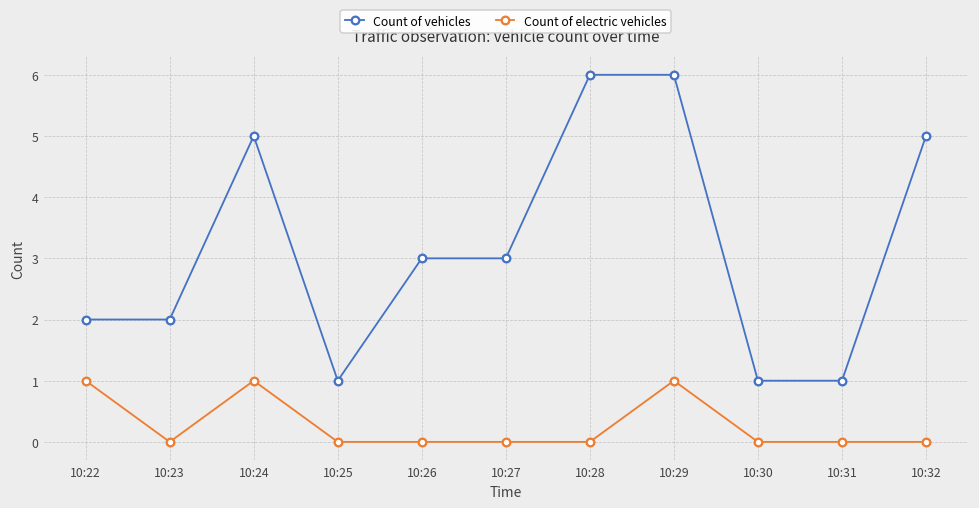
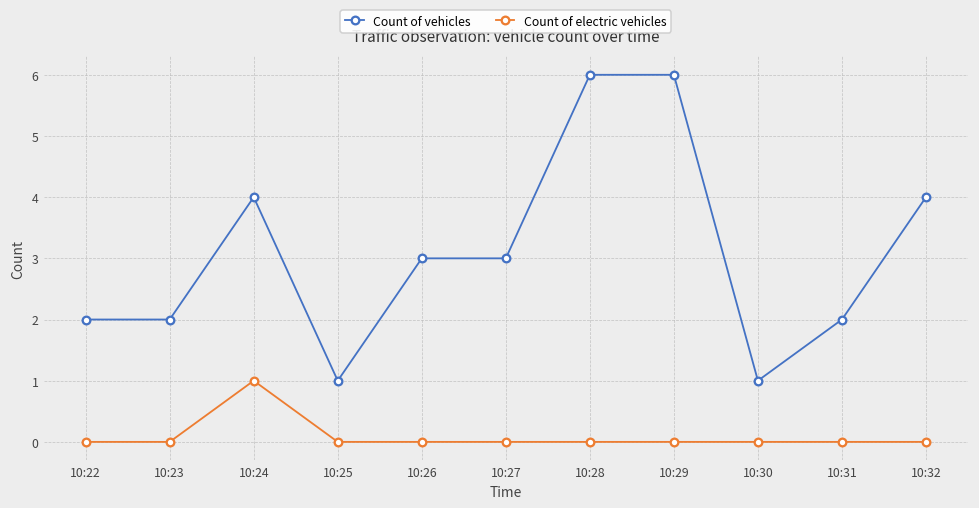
  {
    "Count of vehicles": {
      "10:22": 2,
      "10:23": 2,
-     "10:24": 5,
+     "10:24": 4,
      "10:25": 1,
      "10:26": 3,
      "10:27": 3,
      "10:28": 6,
      "10:29": 6,
      "10:30": 1,
-     "10:31": 1,
-     "10:32": 5
+     "10:31": 2,
+     "10:32": 4
    },
    "Count of electric vehicles": {
-     "10:22": 1,
+     "10:22": 0,
      "10:23": 0,
      "10:24": 1,
      "10:25": 0,
      "10:26": 0,
      "10:27": 0,
      "10:28": 0,
-     "10:29": 1,
+     "10:29": 0,
      "10:30": 0,
      "10:31": 0,
      "10:32": 0
    }
  }
